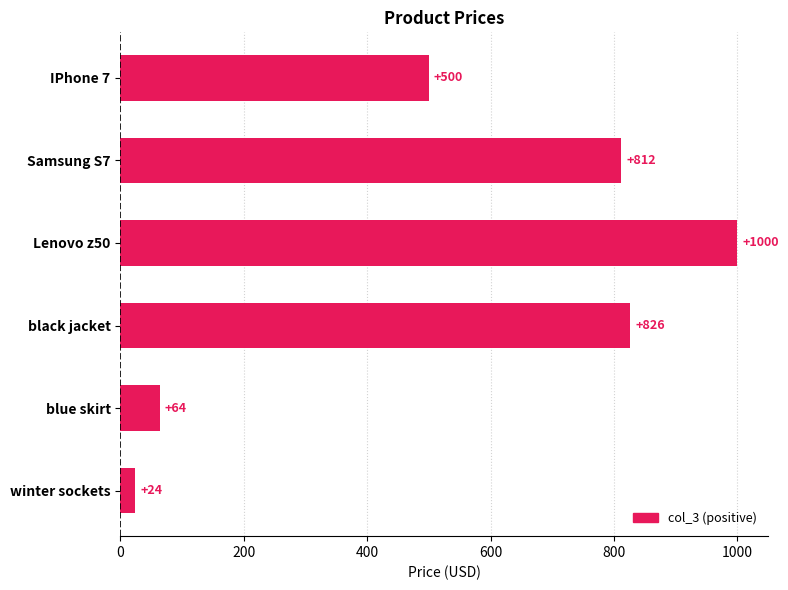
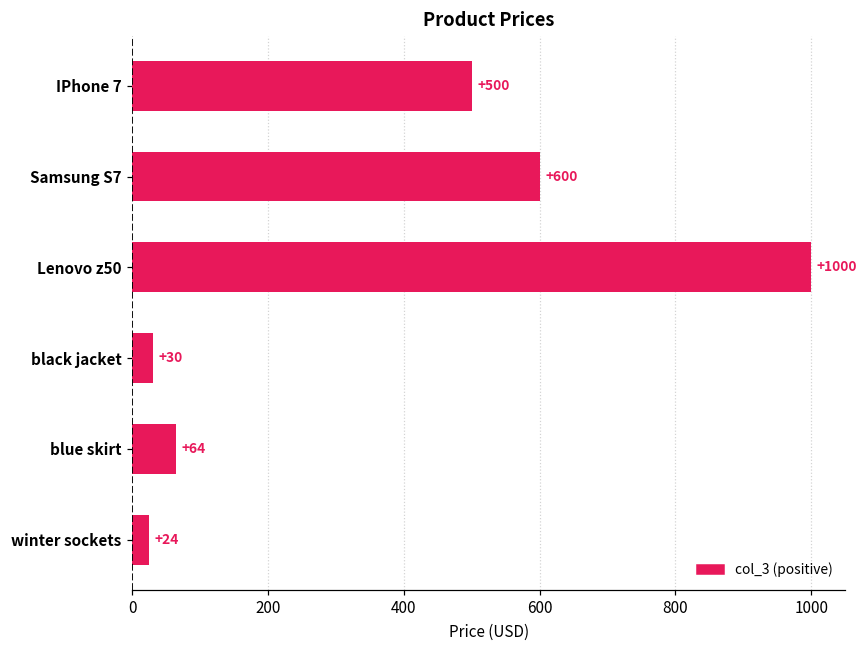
  {
    "IPhone 7": "+500",
-   "Samsung S7": "+812",
+   "Samsung S7": "+600",
    "Lenovo z50": "+1000",
-   "black jacket": "+826",
+   "black jacket": "+30",
    "blue skirt": "+64",
    "winter sockets": "+24"
  }
